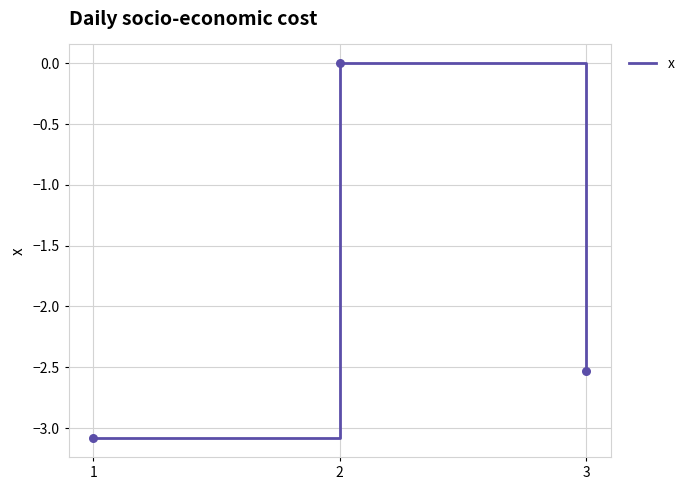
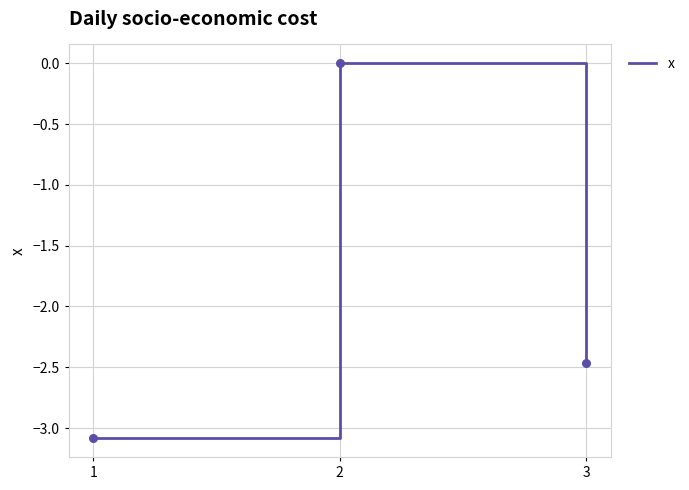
  {
    "1": -3.08,
    "2": 0.00,
-   "3": -2.53
+   "3": -2.46
  }
